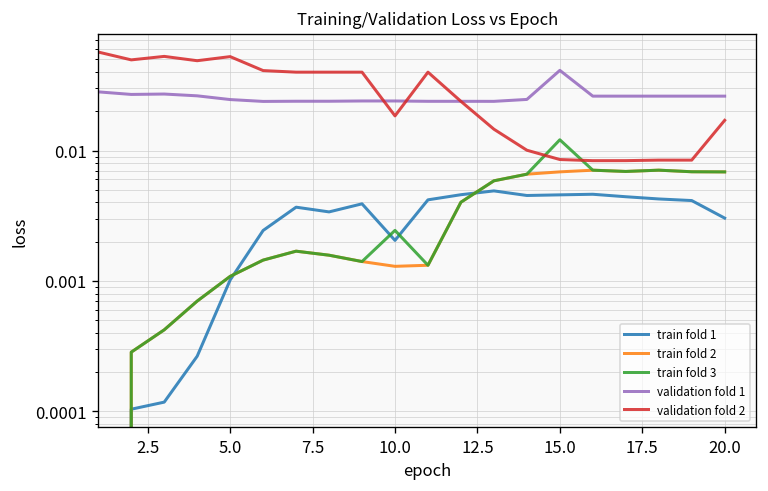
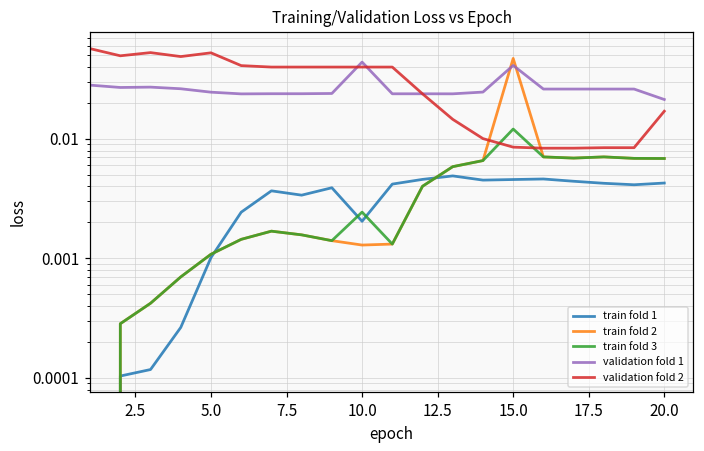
  {
    "train fold 1": {
      "5.0": 0.0010,
      "10.0": 0.0020,
      "15.0": 0.0046,
-     "20.0": 0.0030
+     "20.0": 0.0043
    },
    "train fold 2": {
      "10.0": 0.0013,
-     "15.0": 0.007
+     "15.0": 0.047
    },
    "train fold 3": {
      "10.0": 0.0024,
      "15.0": 0.012
    },
    "validation fold 1": {
      "5.0": 0.025,
-     "10.0": 0.024,
+     "10.0": 0.044,
      "15.0": 0.041,
-     "20.0": 0.026
+     "20.0": 0.021
    },
    "validation fold 2": {
      "5.0": 0.05,
-     "10.0": 0.018,
+     "10.0": 0.040,
      "15.0": 0.009,
      "20.0": 0.017
    }
  }
